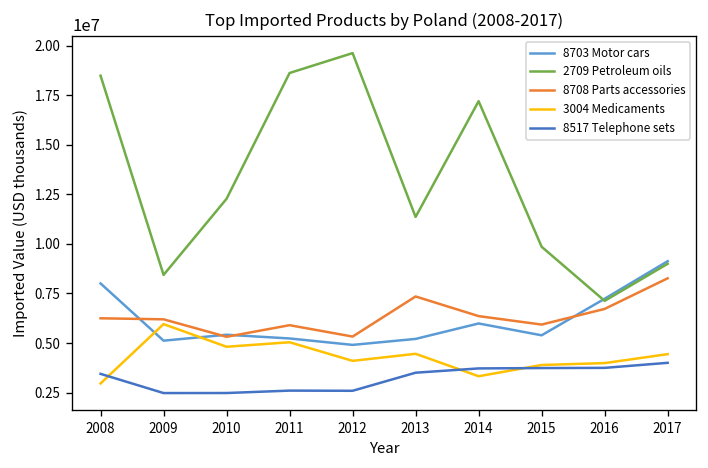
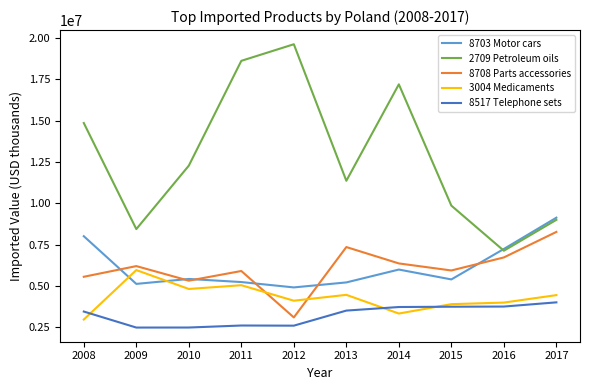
  {
    "2709 Petroleum oils": {
-     "2008": 18500000,
+     "2008": 14900000,
      "2009": 8400000,
      "2010": 12300000,
      "2011": 18600000,
      "2012": 19600000,
      "2013": 11400000,
      "2014": 17200000,
      "2015": 9900000
    },
    "8708 Parts accessories": {
-     "2008": 6200000,
+     "2008": 5600000,
      "2009": 6200000,
      "2011": 5900000,
-     "2012": 5300000,
+     "2012": 3100000,
      "2013": 7300000,
      "2014": 6400000,
      "2015": 5900000,
      "2016": 6700000,
      "2017": 8300000
    },
    "3004 Medicaments": {
      "2008": 3000000,
      "2009": 6000000,
      "2010": 4800000,
      "2011": 5000000,
      "2012": 4100000,
      "2013": 4500000,
      "2014": 3300000,
      "2016": 4000000,
      "2017": 4400000
    }
  }
